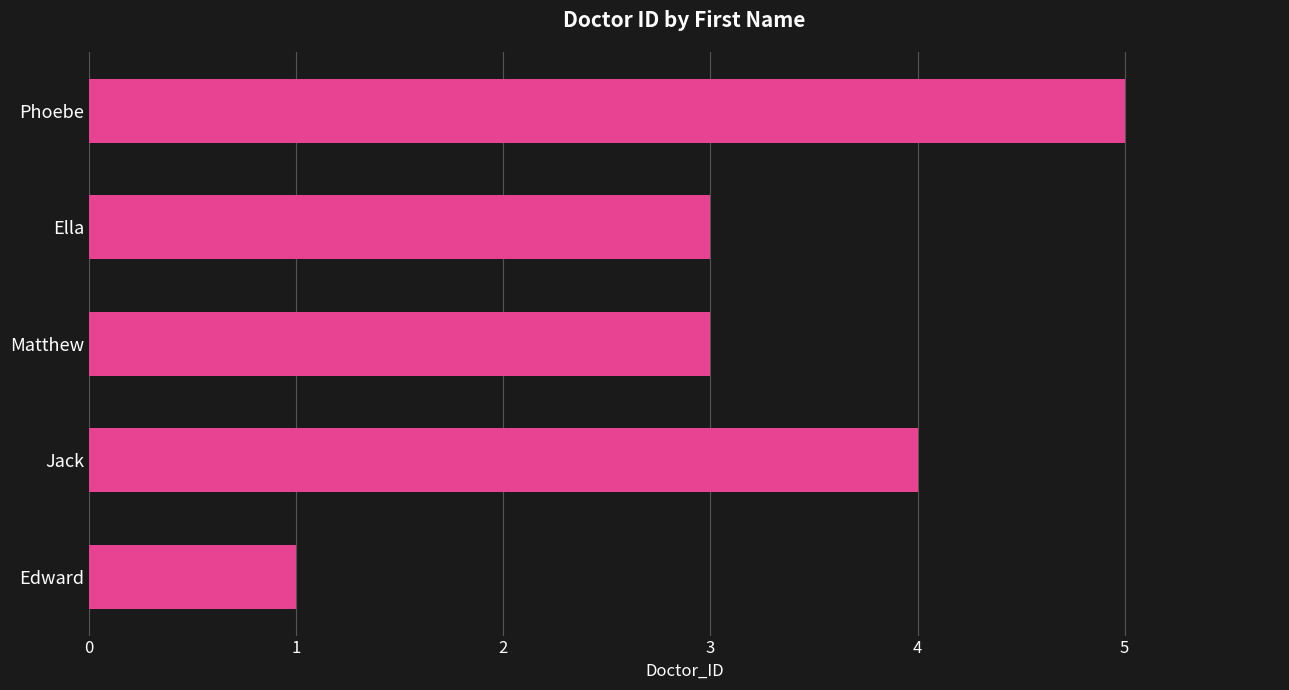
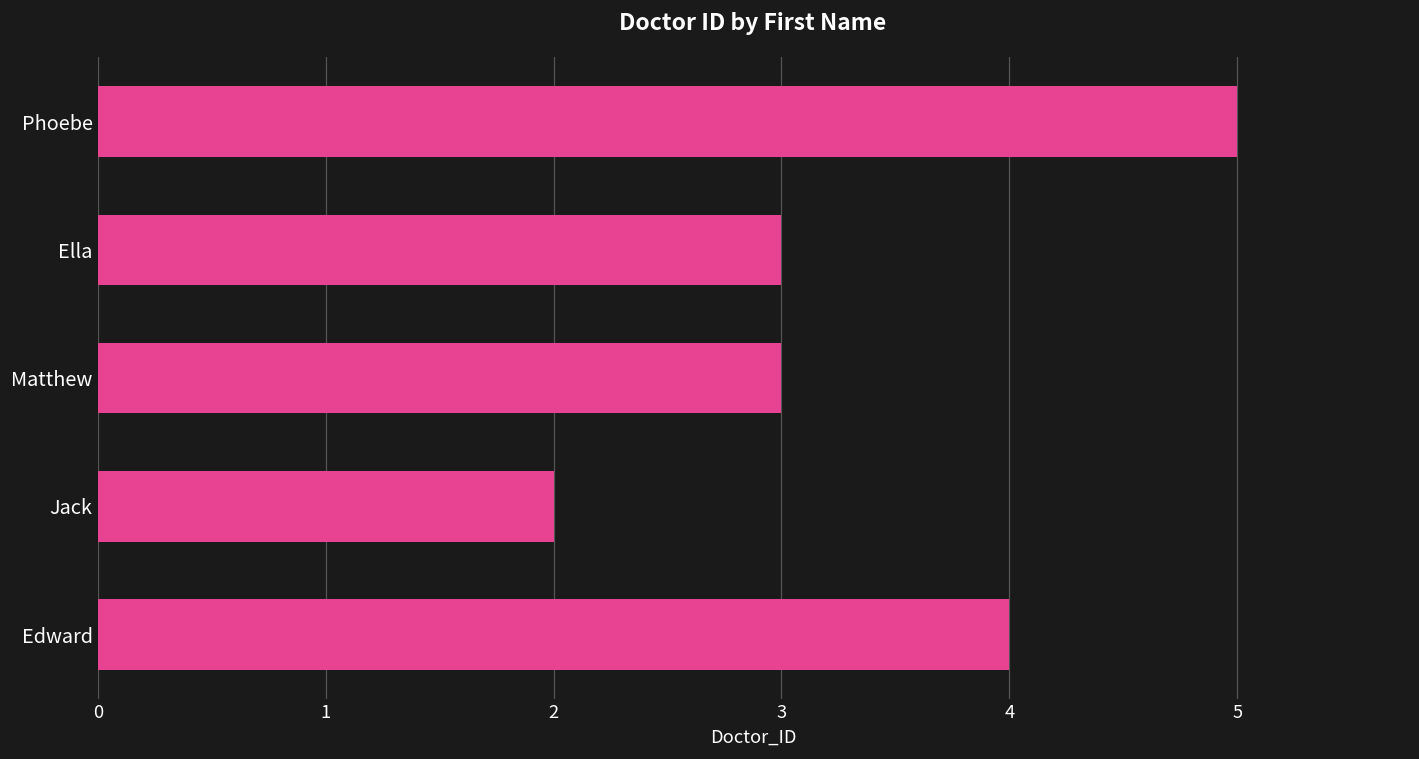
  {
    "Phoebe": 5,
    "Ella": 3,
    "Matthew": 3,
-   "Jack": 4,
-   "Edward": 1
+   "Jack": 2,
+   "Edward": 4
  }
